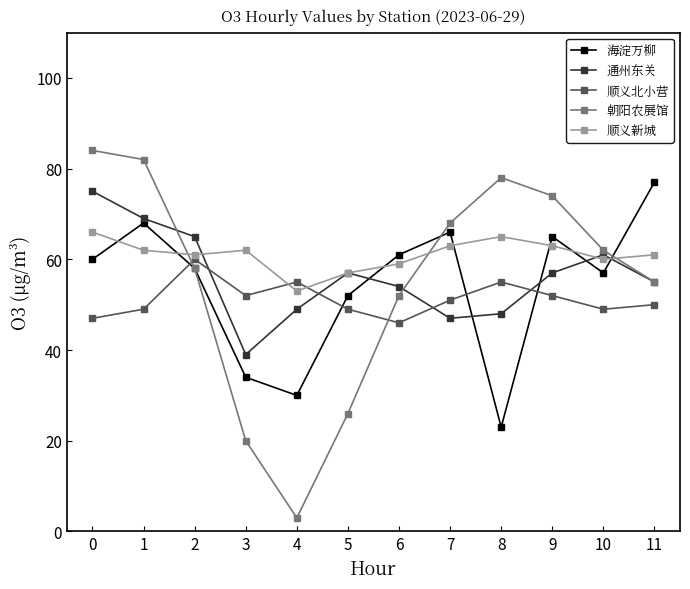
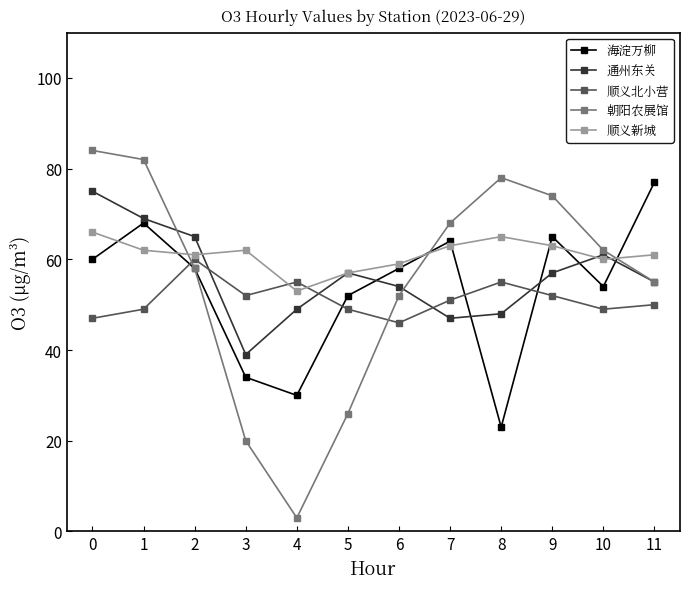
  {
    "海淀万柳": {
      "0": 60,
      "1": 68,
      "3": 34,
      "4": 30,
      "5": 52,
-     "6": 61,
-     "7": 66,
+     "6": 58,
+     "7": 64,
      "8": 23,
      "9": 65,
-     "10": 57,
+     "10": 54,
      "11": 77
    }
  }
